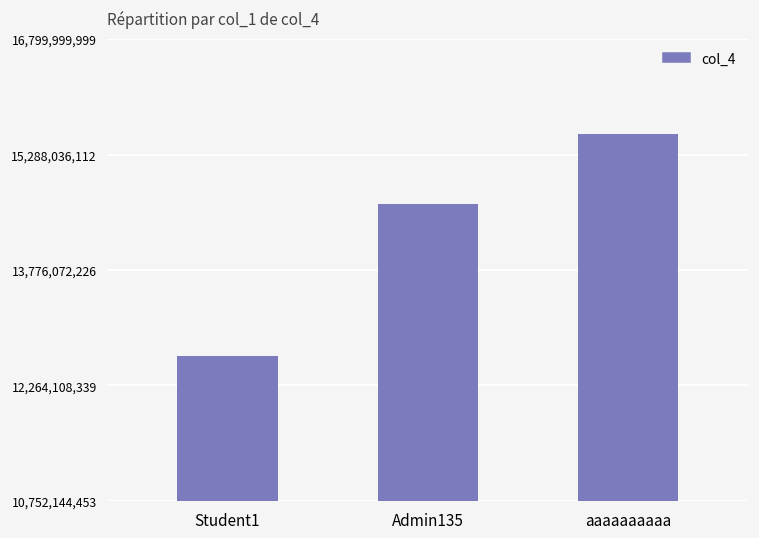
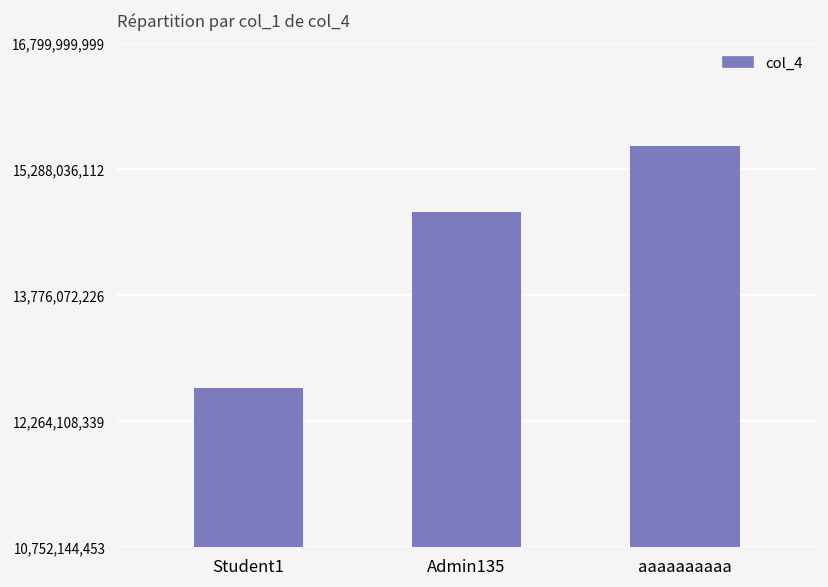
  {
    "Student1": "12,600,000,000",
-   "Admin135": "14,600,000,000",
+   "Admin135": "14,800,000,000",
    "aaaaaaaaaa": "15,600,000,000"
  }
